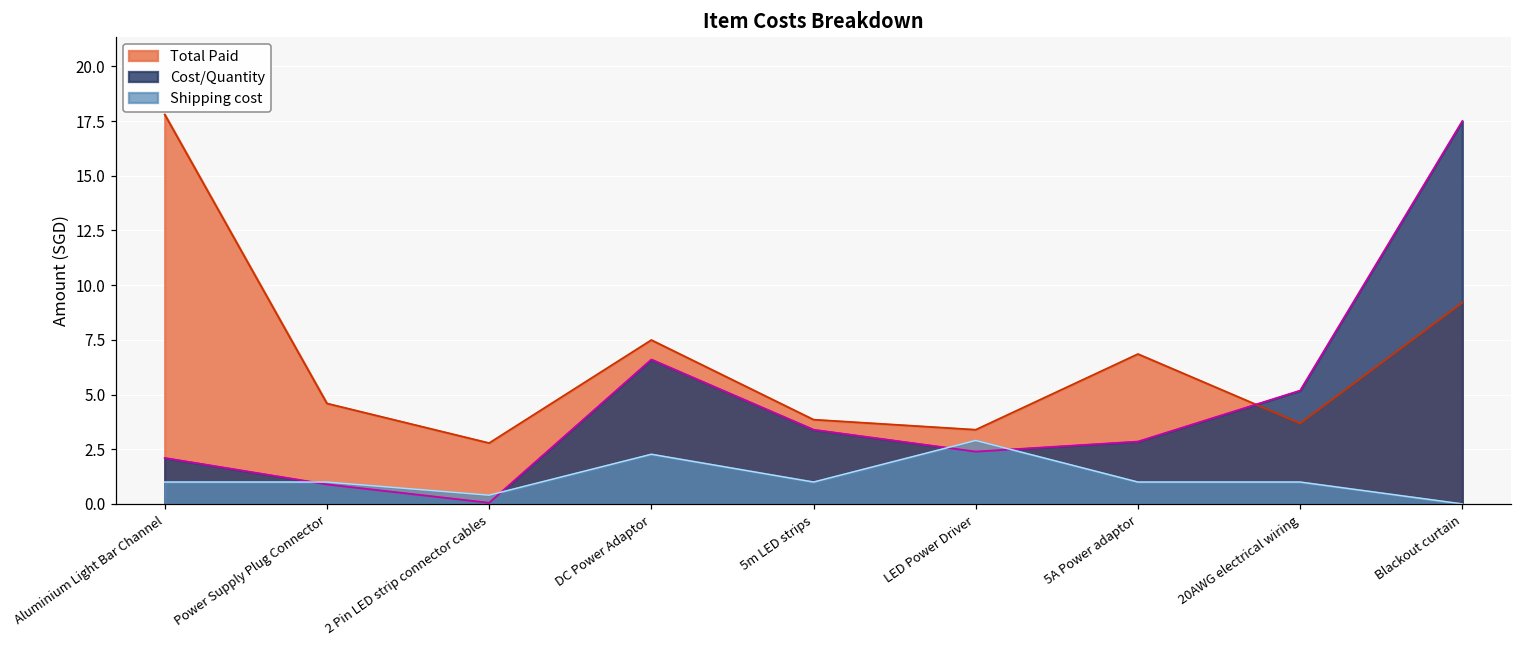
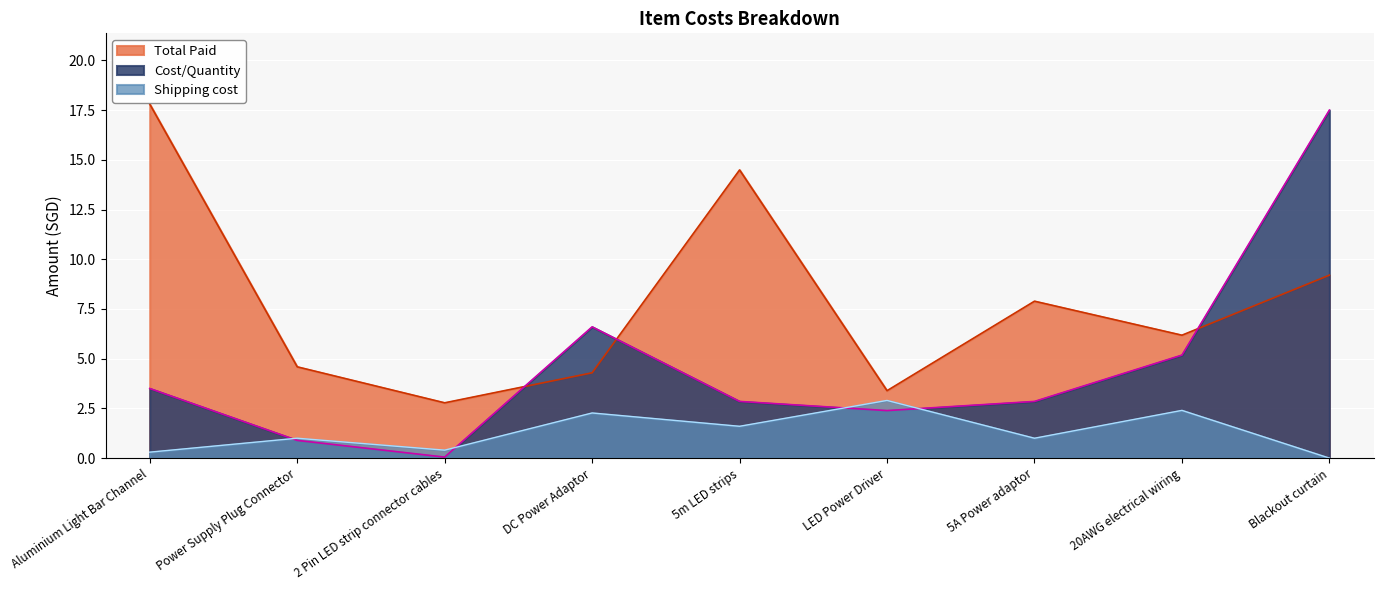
  {
    "Total Paid": {
      "Aluminium Light Bar Channel": 17.8,
      "Power Supply Plug Connector": 4.6,
      "2 Pin LED strip connector cables": 2.8,
-     "DC Power Adaptor": 7.5,
-     "5m LED strips": 3.9,
+     "DC Power Adaptor": 4.3,
+     "5m LED strips": 14.5,
      "LED Power Driver": 3.4,
-     "5A Power adaptor": 6.9,
-     "20AWG electrical wiring": 3.7,
+     "5A Power adaptor": 7.9,
+     "20AWG electrical wiring": 6.2,
      "Blackout curtain": 9.2
    },
    "Cost/Quantity": {
-     "Aluminium Light Bar Channel": 2.1,
+     "Aluminium Light Bar Channel": 3.5,
      "2 Pin LED strip connector cables": 0.1,
      "DC Power Adaptor": 6.6,
-     "5m LED strips": 3.4,
+     "5m LED strips": 2.9,
      "LED Power Driver": 2.4,
      "5A Power adaptor": 2.9,
      "20AWG electrical wiring": 5.2,
      "Blackout curtain": 17.5
    },
    "Shipping cost": {
-     "Aluminium Light Bar Channel": 1.0,
+     "Aluminium Light Bar Channel": 0.3,
      "2 Pin LED strip connector cables": 0.4,
      "DC Power Adaptor": 2.3,
-     "5m LED strips": 1.0,
+     "5m LED strips": 1.6,
      "LED Power Driver": 2.9,
      "5A Power adaptor": 1.0,
-     "20AWG electrical wiring": 1.0,
+     "20AWG electrical wiring": 2.4,
      "Blackout curtain": 0.0
    }
  }
